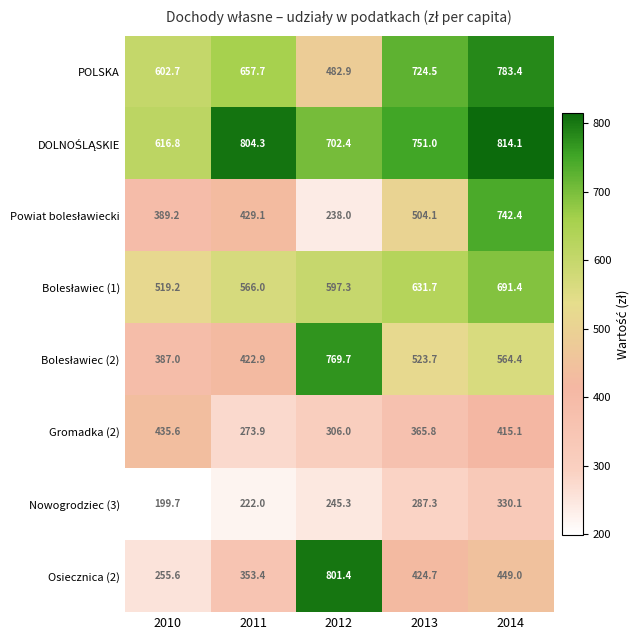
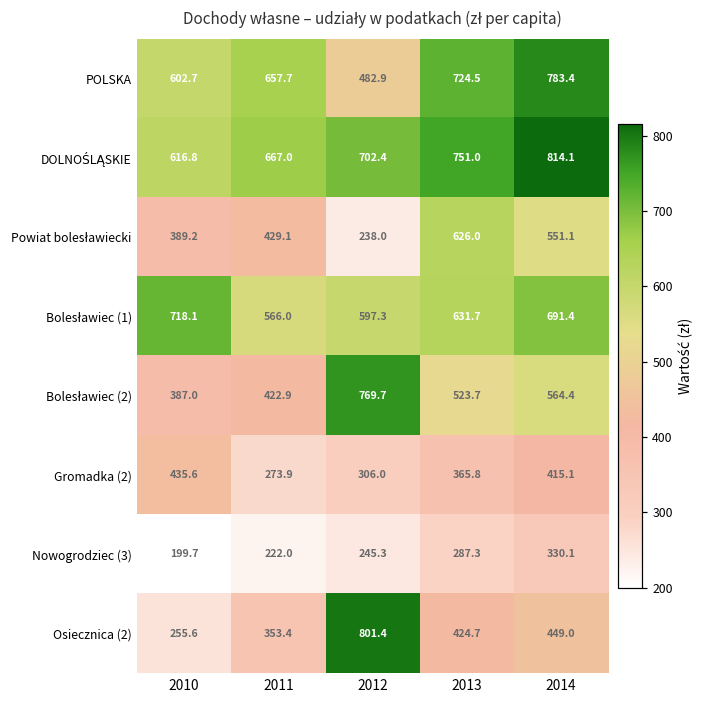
  {
    "POLSKA": {
      "2010": 602.7,
      "2011": 657.7,
      "2012": 482.9,
      "2013": 724.5,
      "2014": 783.4
    },
    "DOLNOŚLĄSKIE": {
      "2010": 616.8,
-     "2011": 804.3,
+     "2011": 667.0,
      "2012": 702.4,
      "2013": 751.0,
      "2014": 814.1
    },
    "Powiat bolesławiecki": {
      "2010": 389.2,
      "2011": 429.1,
      "2012": 238.0,
-     "2013": 504.1,
-     "2014": 742.4
+     "2013": 626.0,
+     "2014": 551.1
    },
    "Bolesławiec (1)": {
-     "2010": 519.2,
+     "2010": 718.1,
      "2011": 566.0,
      "2012": 597.3,
      "2013": 631.7,
      "2014": 691.4
    },
    "Bolesławiec (2)": {
      "2010": 387.0,
      "2011": 422.9,
      "2012": 769.7,
      "2013": 523.7,
      "2014": 564.4
    },
    "Gromadka (2)": {
      "2010": 435.6,
      "2011": 273.9,
      "2012": 306.0,
      "2013": 365.8,
      "2014": 415.1
    },
    "Nowogrodziec (3)": {
      "2010": 199.7,
      "2011": 222.0,
      "2012": 245.3,
      "2013": 287.3,
      "2014": 330.1
    },
    "Osiecznica (2)": {
      "2010": 255.6,
      "2011": 353.4,
      "2012": 801.4,
      "2013": 424.7,
      "2014": 449.0
    }
  }
